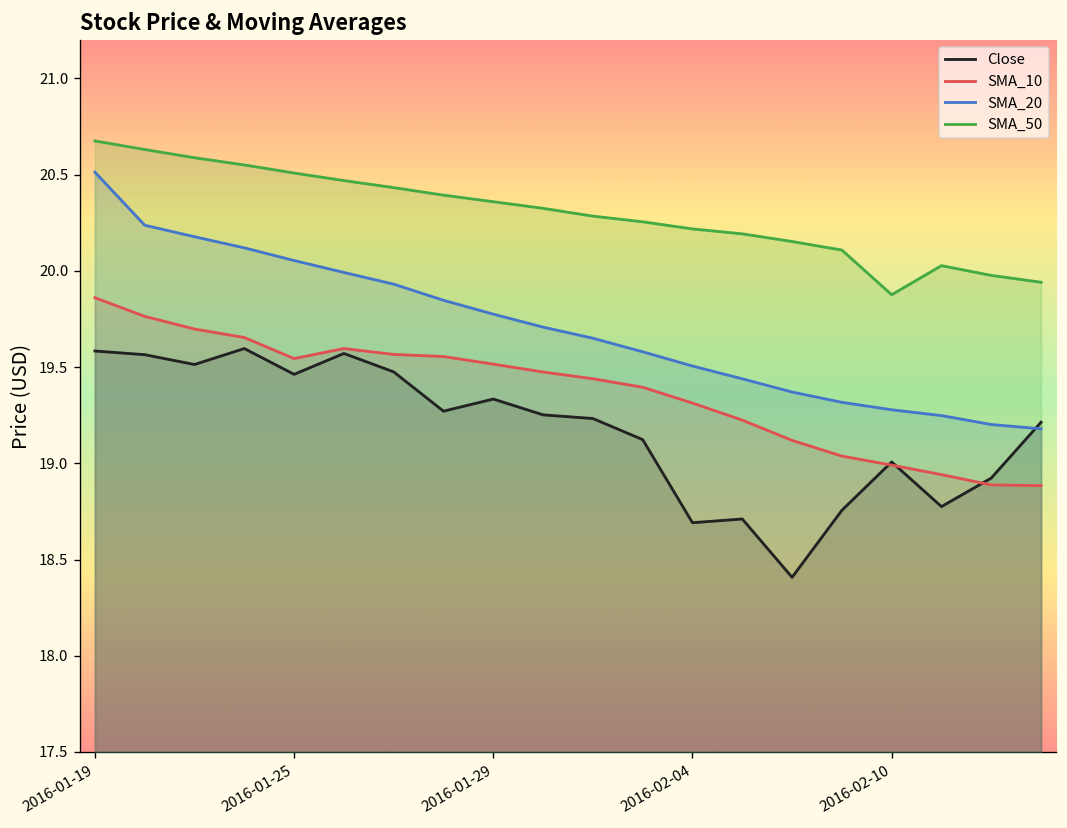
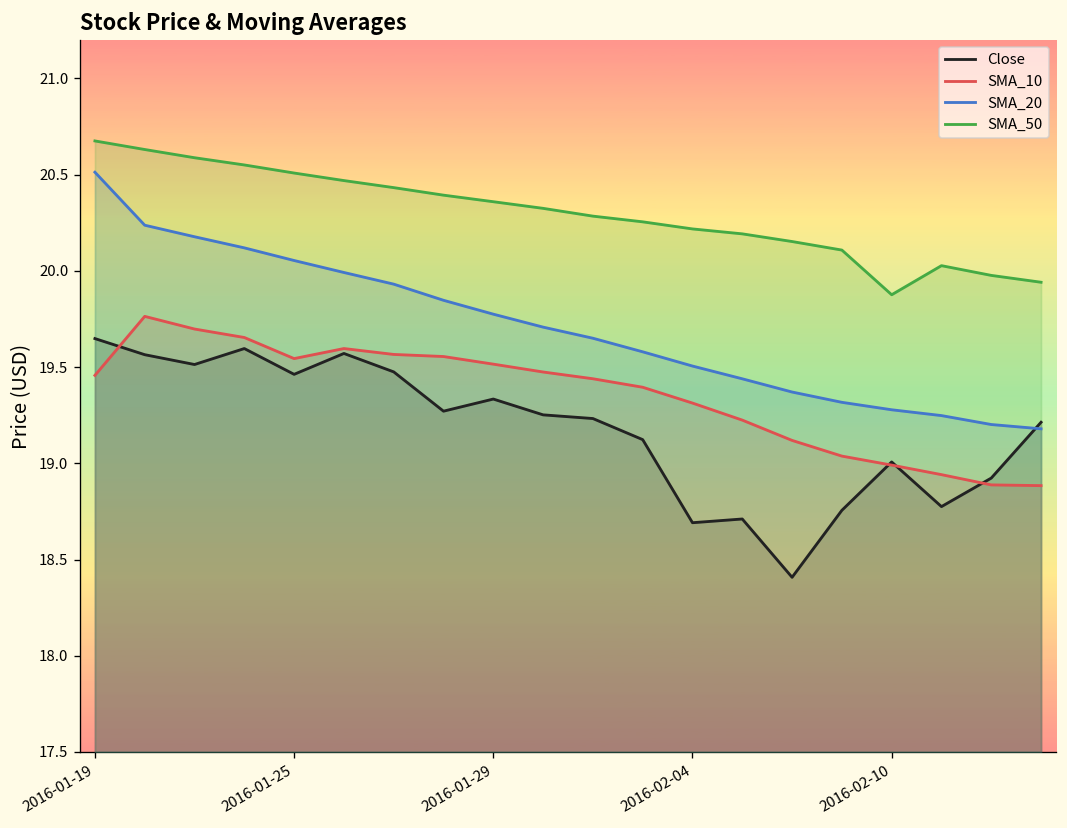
  {
    "Close": {
-     "2016-01-19": 19.58,
+     "2016-01-19": 19.65,
      "2016-01-25": 19.46,
      "2016-01-29": 19.33,
      "2016-02-04": 18.69,
      "2016-02-10": 19.01
    },
    "SMA_10": {
-     "2016-01-19": 19.86,
+     "2016-01-19": 19.46,
      "2016-01-25": 19.54,
      "2016-01-29": 19.52,
      "2016-02-04": 19.31,
      "2016-02-10": 18.99
    },
    "SMA_20": {
      "2016-01-19": 20.51,
      "2016-01-25": 20.05,
      "2016-01-29": 19.78,
      "2016-02-04": 19.51,
      "2016-02-10": 19.28
    },
    "SMA_50": {
      "2016-01-19": 20.68,
      "2016-01-25": 20.51,
      "2016-01-29": 20.36,
      "2016-02-04": 20.22,
      "2016-02-10": 19.88
    }
  }
